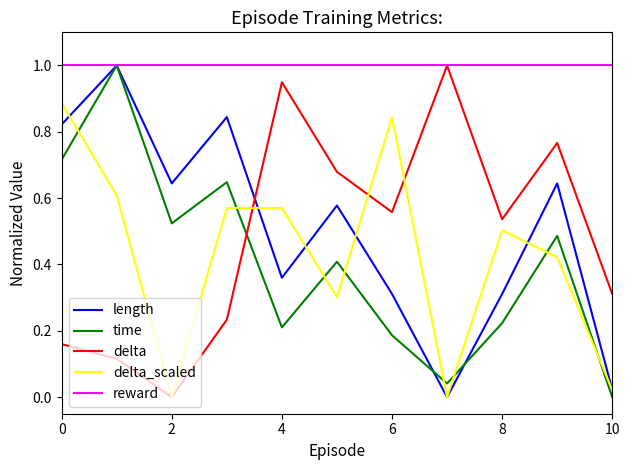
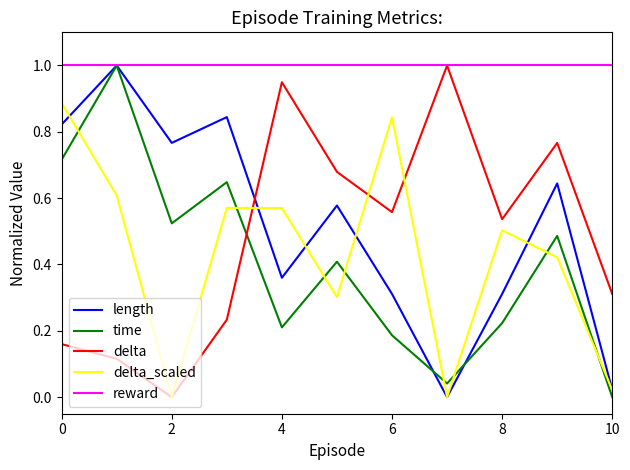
  {
    "length": {
      "0": 0.82,
-     "2": 0.64,
+     "2": 0.77,
      "4": 0.36,
      "6": 0.31,
      "8": 0.31
    },
    "time": {
      "0": 0.72,
      "2": 0.52,
      "4": 0.21,
      "6": 0.19,
      "8": 0.22,
      "10": 0.00
    },
    "delta": {
      "0": 0.16,
      "4": 0.95,
      "6": 0.56,
      "8": 0.54,
      "10": 0.31
    },
    "delta_scaled": {
      "0": 0.89,
      "4": 0.57,
      "6": 0.84,
      "8": 0.50
    },
    "reward": {
      "0": 1.00,
      "2": 1.00,
      "4": 1.00,
      "6": 1.00,
      "8": 1.00,
      "10": 1.00
    }
  }
